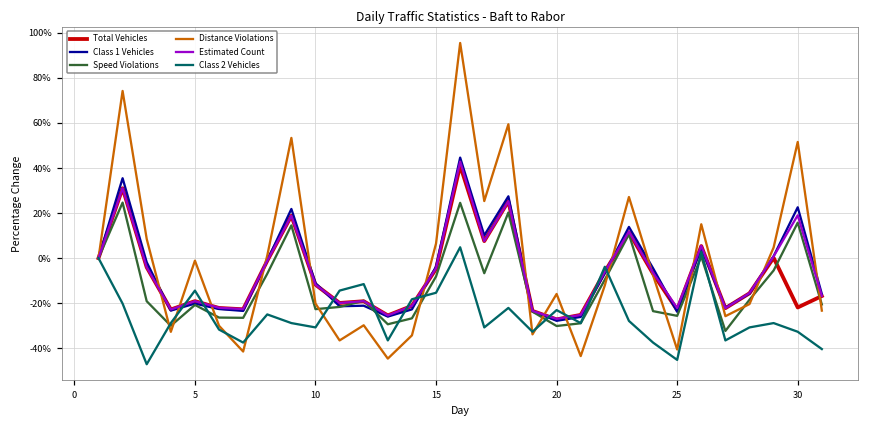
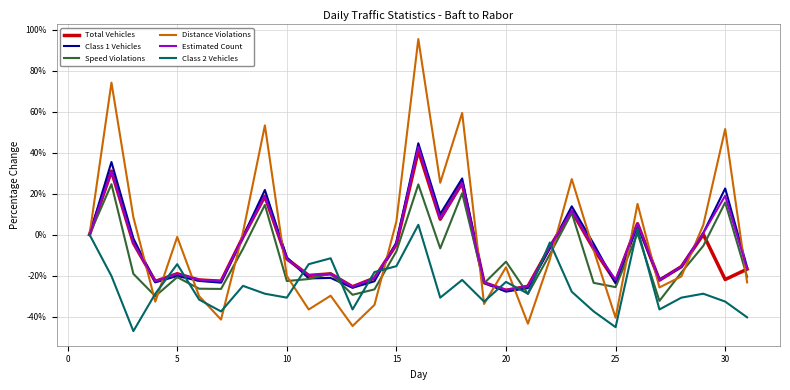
  {
    "Total Vehicles": {
      "30": "-22%"
    },
    "Class 1 Vehicles": {
      "30": "23%"
    },
    "Speed Violations": {
      "10": "-23%",
      "15": "-8%",
-     "20": "-30%",
+     "20": "-13%",
      "25": "-26%",
      "30": "16%"
    },
    "Distance Violations": {
      "5": "-1%",
      "10": "-20%",
      "15": "7%",
      "20": "-16%",
      "25": "-41%",
      "30": "52%"
    },
    "Estimated Count": {
      "30": "19%"
    },
    "Class 2 Vehicles": {
      "5": "-14%",
      "10": "-31%",
      "15": "-15%",
      "20": "-23%",
      "25": "-45%",
      "30": "-33%"
    }
  }
